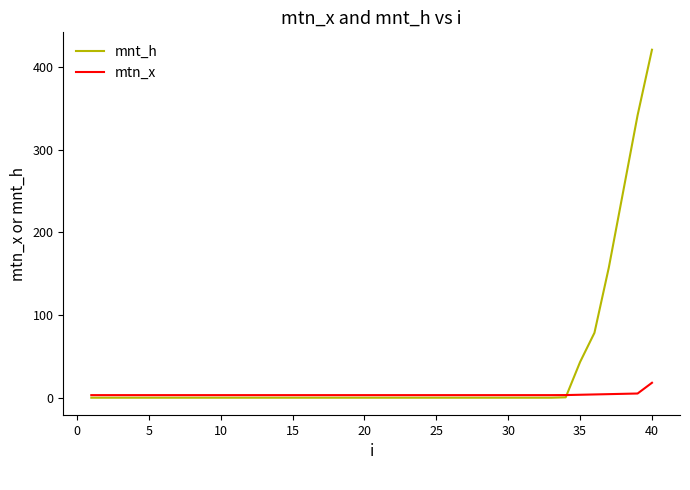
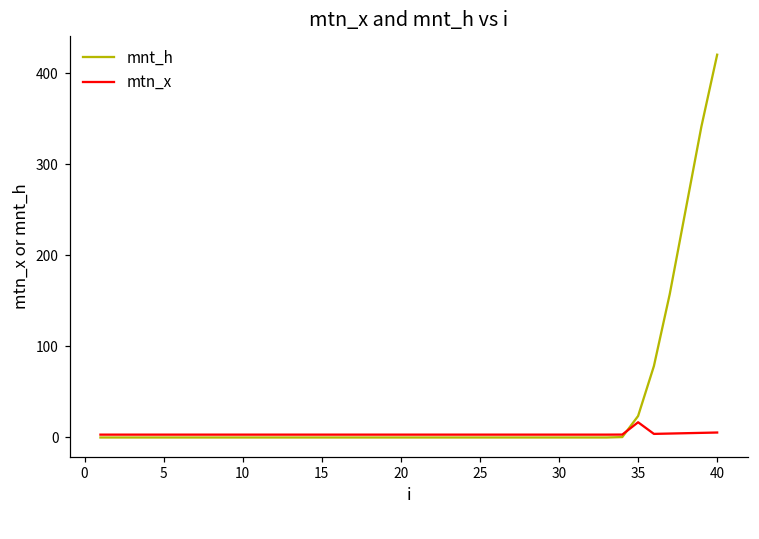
  {
    "mnt_h": {
      "5": 0,
      "10": 0,
      "15": 0,
      "20": 0,
      "25": 0,
      "30": 0,
-     "35": 40,
+     "35": 20,
      "40": 420
    },
    "mtn_x": {
      "5": 0,
      "10": 0,
      "15": 0,
      "20": 0,
      "25": 0,
      "30": 0,
-     "35": 0,
-     "40": 20
+     "35": 20,
+     "40": 10
    }
  }
